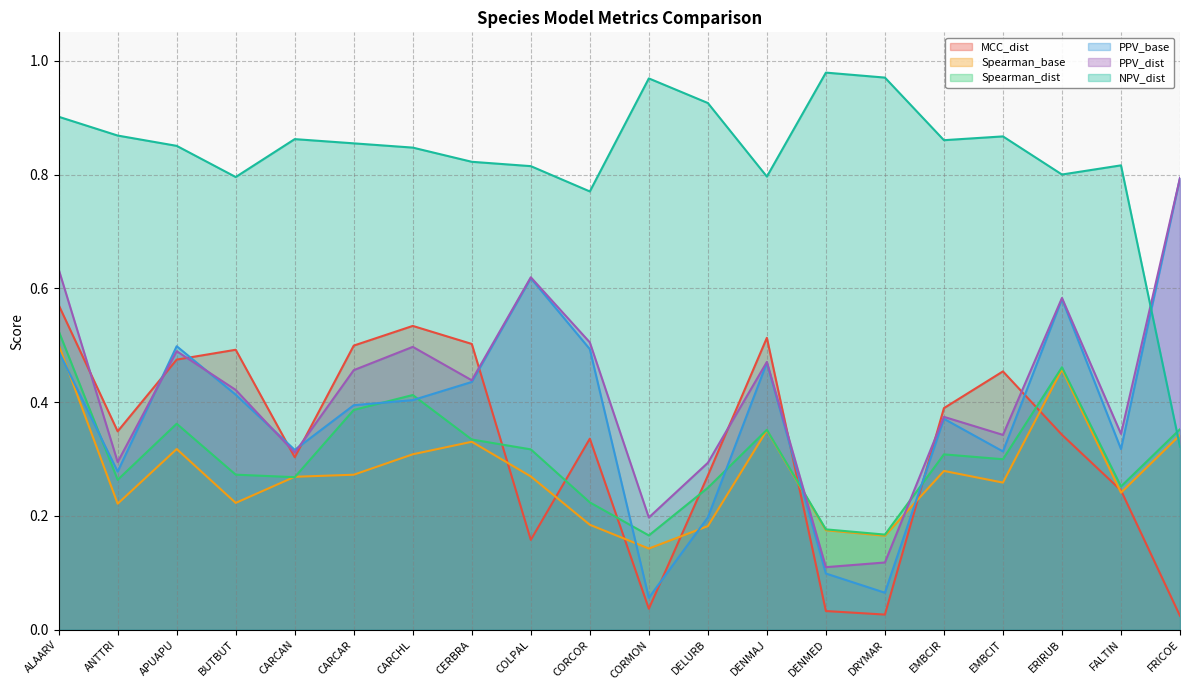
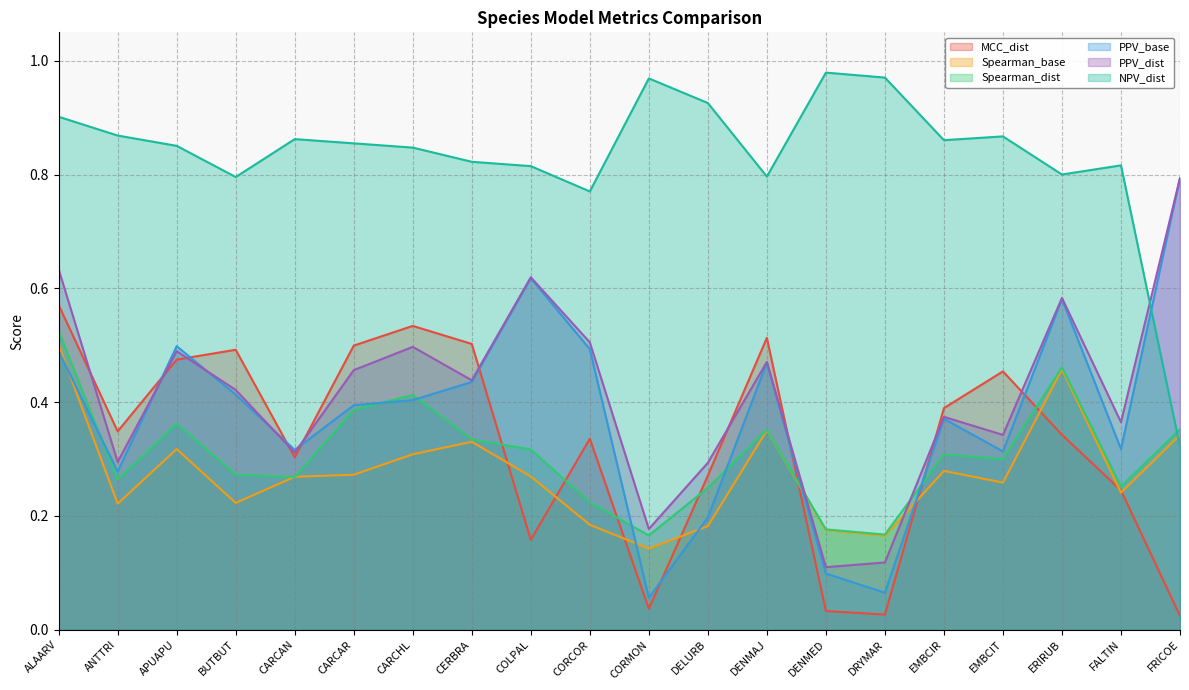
  {
    "PPV_dist": {
      "ALAARV": 0.63,
      "ANTTRI": 0.29,
      "APUAPU": 0.49,
      "BUTBUT": 0.42,
      "CARCAN": 0.31,
      "CARCAR": 0.46,
      "CARCHL": 0.50,
      "CORCOR": 0.51,
-     "CORMON": 0.20,
+     "CORMON": 0.18,
      "DELURB": 0.29,
      "DENMED": 0.11,
      "DRYMAR": 0.12,
      "EMBCIT": 0.34,
-     "FALTIN": 0.34
+     "FALTIN": 0.36
    }
  }
